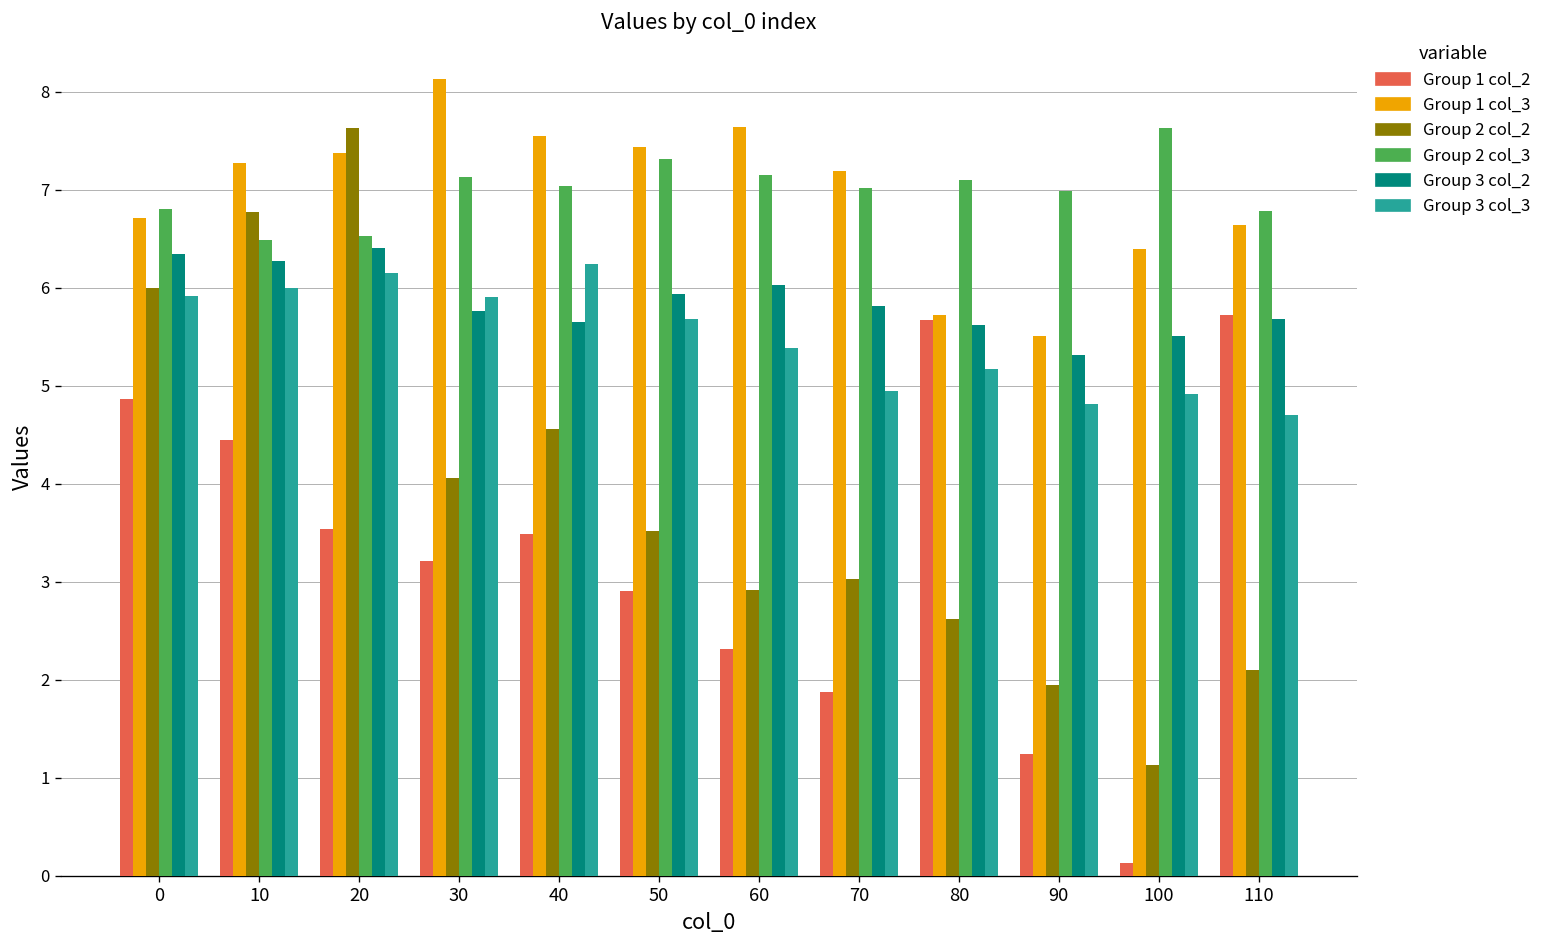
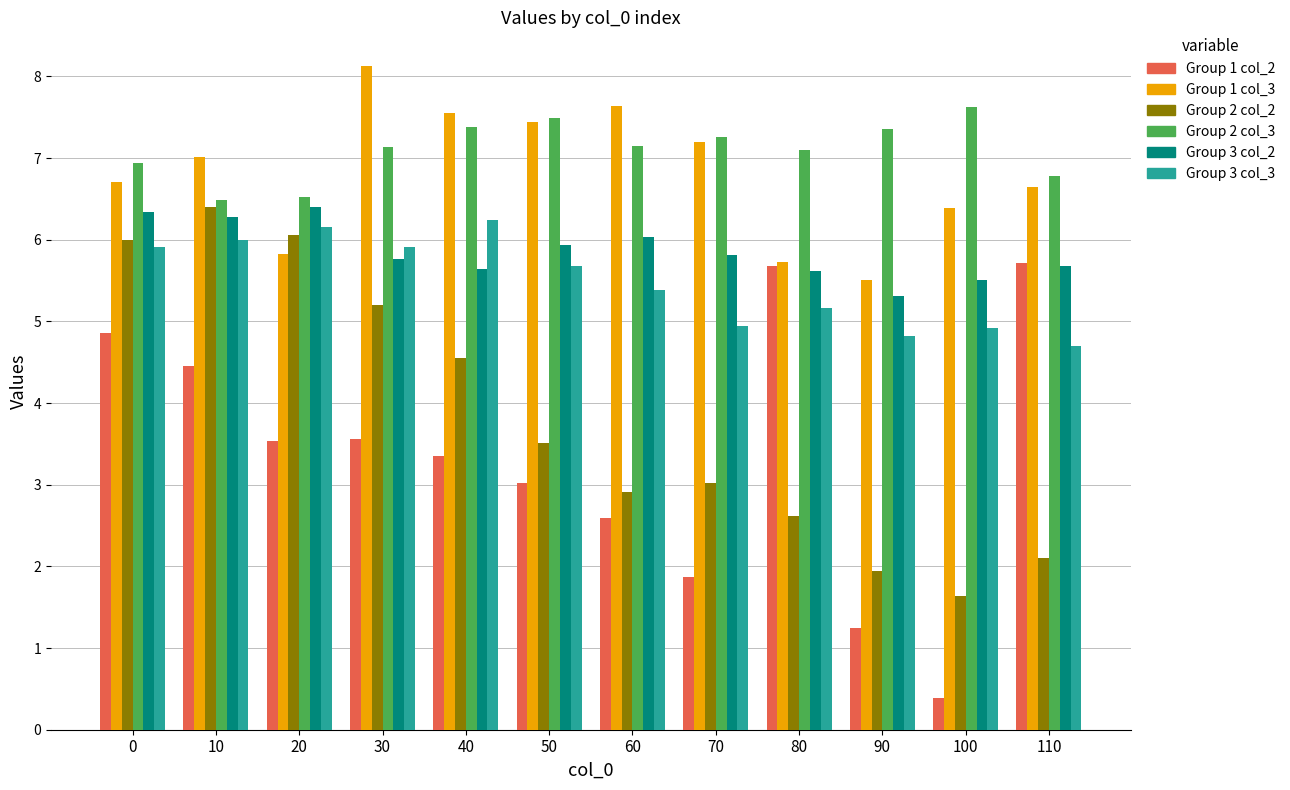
  {
    "Group 1 col_2": {
      "0": 4.9,
      "10": 4.4,
      "20": 3.5,
-     "30": 3.2,
-     "40": 3.5,
-     "50": 2.9,
-     "60": 2.3,
+     "30": 3.6,
+     "40": 3.4,
+     "50": 3.0,
+     "60": 2.6,
      "70": 1.9,
      "80": 5.7,
      "90": 1.2,
-     "100": 0.1,
+     "100": 0.4,
      "110": 5.7
    },
    "Group 1 col_3": {
      "0": 6.7,
-     "10": 7.3,
-     "20": 7.4,
+     "10": 7.0,
+     "20": 5.8,
      "30": 8.1,
      "40": 7.5,
      "50": 7.4,
      "60": 7.6,
      "70": 7.2,
      "80": 5.7,
      "90": 5.5,
      "100": 6.4,
      "110": 6.6
    },
    "Group 2 col_2": {
      "0": 6.0,
-     "10": 6.8,
-     "20": 7.6,
-     "30": 4.1,
+     "10": 6.4,
+     "20": 6.1,
+     "30": 5.2,
      "40": 4.6,
      "50": 3.5,
      "60": 2.9,
      "70": 3.0,
      "80": 2.6,
      "90": 1.9,
-     "100": 1.1,
+     "100": 1.6,
      "110": 2.1
    },
    "Group 2 col_3": {
-     "0": 6.8,
+     "0": 6.9,
      "10": 6.5,
      "20": 6.5,
      "30": 7.1,
-     "40": 7.0,
-     "50": 7.3,
+     "40": 7.4,
+     "50": 7.5,
      "60": 7.2,
-     "70": 7.0,
+     "70": 7.3,
      "80": 7.1,
-     "90": 7.0,
+     "90": 7.4,
      "100": 7.6,
      "110": 6.8
    }
  }
